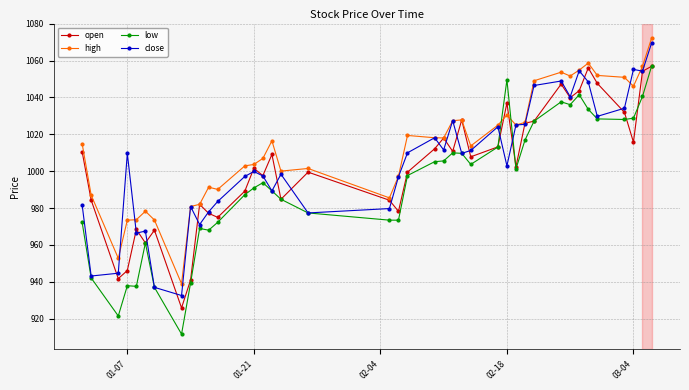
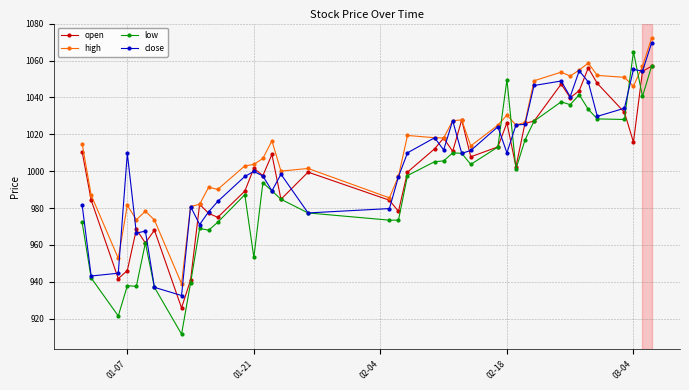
  {
    "open": {
      "01-07": 946,
      "01-21": 1002,
-     "02-18": 1037,
+     "02-18": 1026,
      "03-04": 1016
    },
    "high": {
-     "01-07": 973,
+     "01-07": 982,
      "01-21": 1004,
      "02-18": 1030,
      "03-04": 1046
    },
    "low": {
      "01-07": 938,
-     "01-21": 991,
+     "01-21": 953,
      "02-18": 1050,
-     "03-04": 1029
+     "03-04": 1065
    },
    "close": {
      "01-07": 1010,
      "01-21": 1000,
-     "02-18": 1003,
+     "02-18": 1010,
      "03-04": 1055
    }
  }
